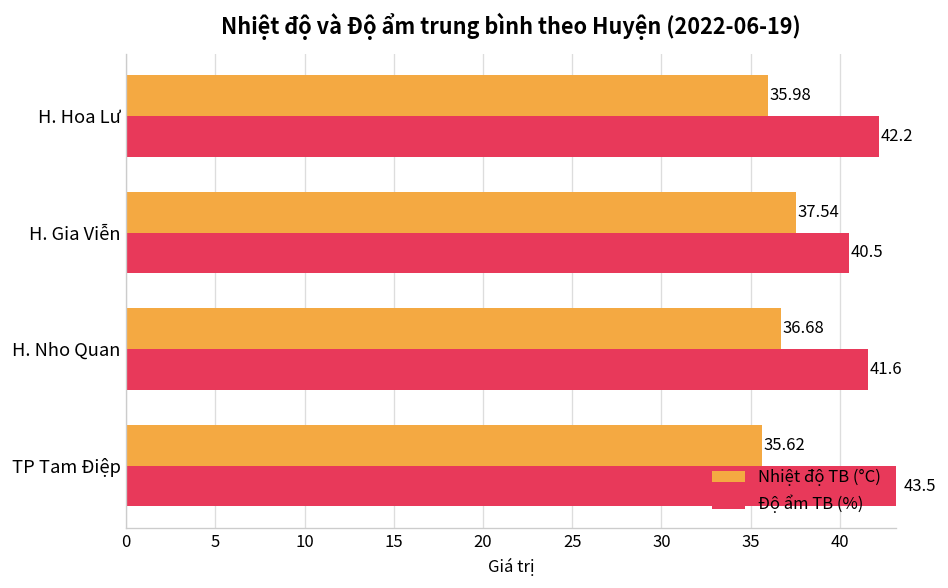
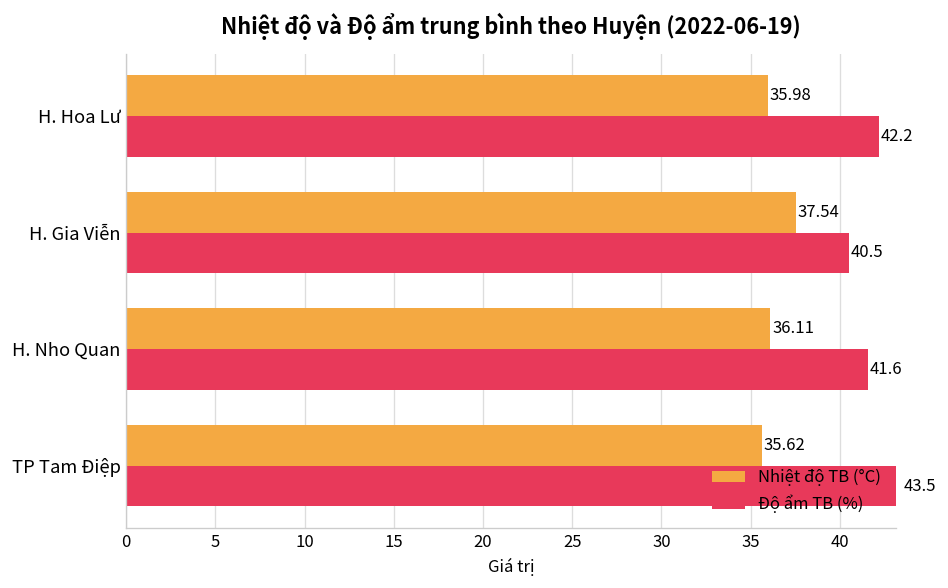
  {
    "Nhiệt độ TB (°C)": {
      "H. Hoa Lư": 35.98,
      "H. Gia Viễn": 37.54,
-     "H. Nho Quan": 36.68,
+     "H. Nho Quan": 36.11,
      "TP Tam Điệp": 35.62
    },
    "Độ ẩm TB (%)": {
      "H. Hoa Lư": 42.2,
      "H. Gia Viễn": 40.5,
      "H. Nho Quan": 41.6
    }
  }
